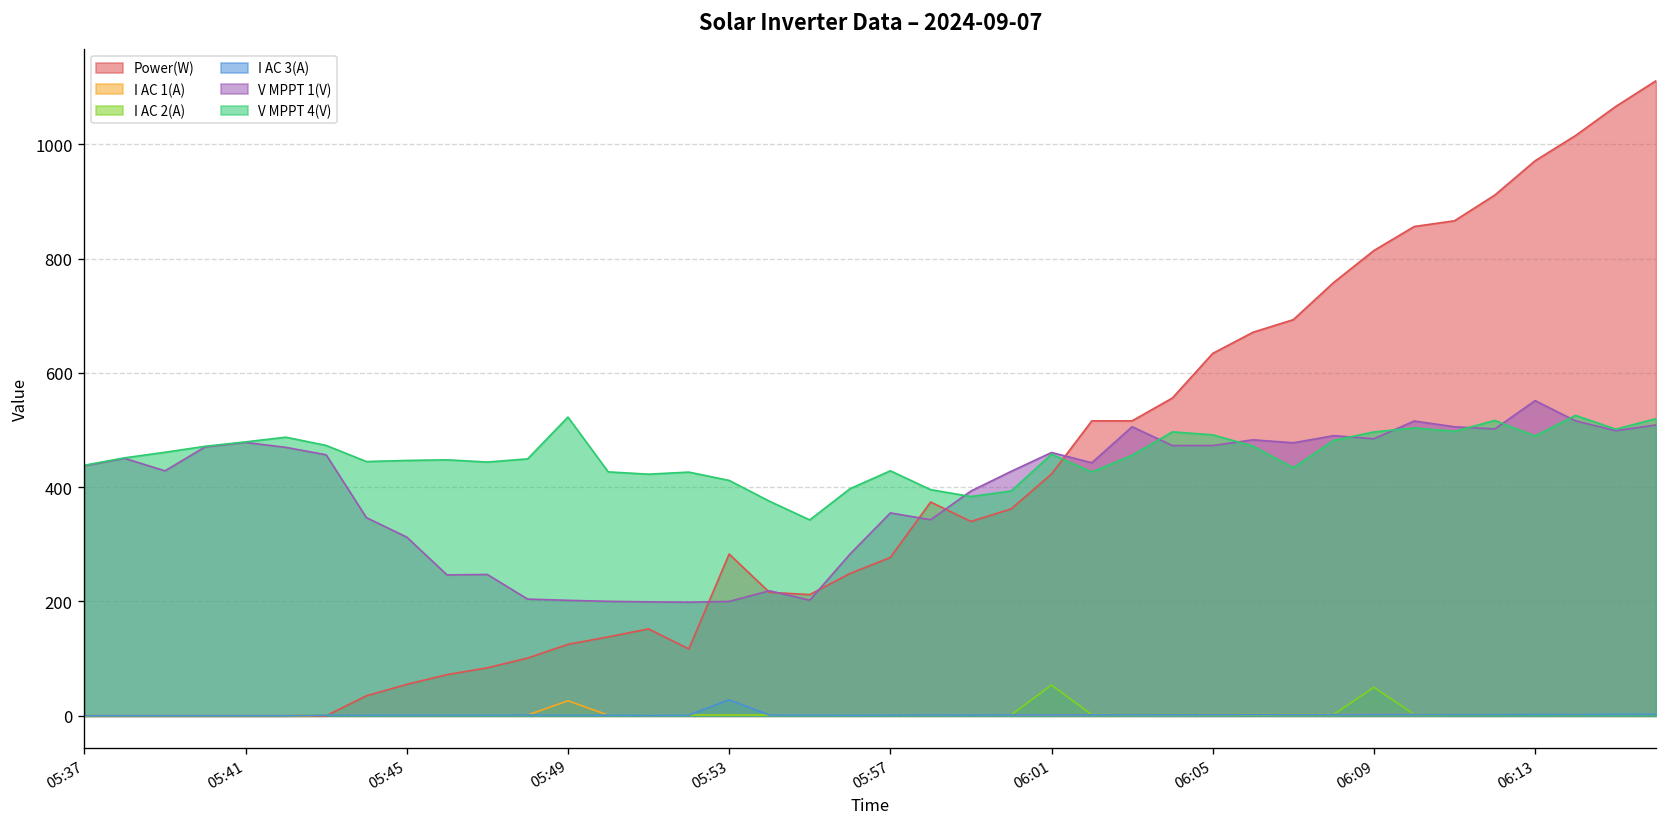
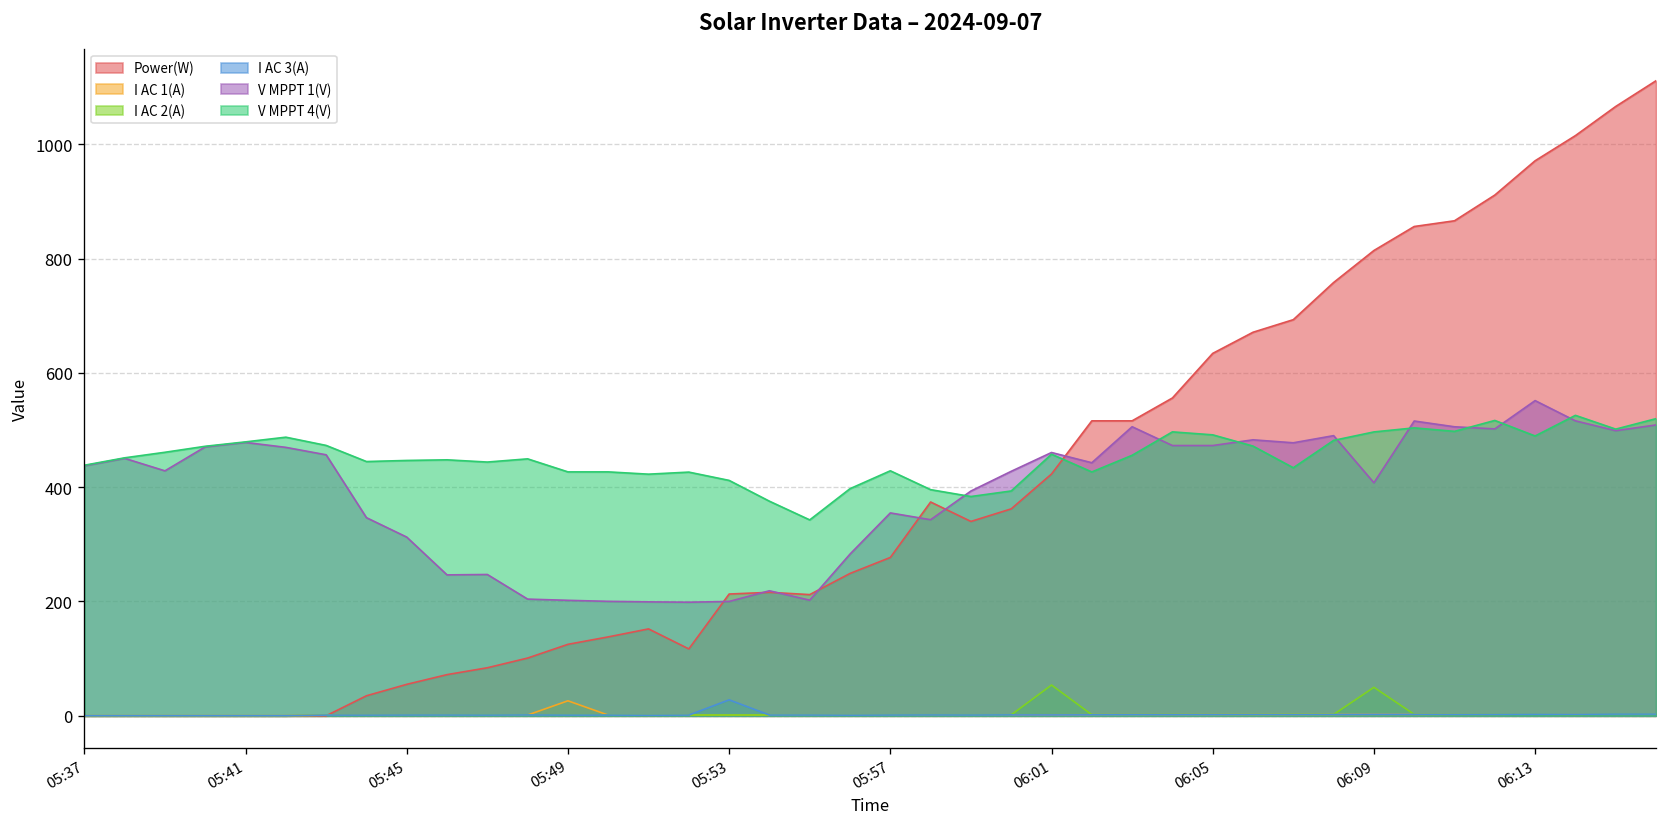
  {
    "Power(W)": {
      "05:45": 60,
      "05:49": 130,
-     "05:53": 280,
+     "05:53": 210,
      "05:57": 280,
      "06:01": 420,
      "06:05": 630,
      "06:09": 810,
      "06:13": 970
    },
    "I AC 1(A)": {
      "05:49": 30
    },
    "I AC 2(A)": {
      "06:01": 50,
      "06:09": 50
    },
    "I AC 3(A)": {
      "05:53": 30
    },
    "V MPPT 1(V)": {
      "05:45": 310,
      "05:49": 200,
      "05:53": 200,
      "05:57": 350,
      "06:05": 470,
-     "06:09": 480,
+     "06:09": 410,
      "06:13": 550
    },
    "V MPPT 4(V)": {
      "05:45": 450,
-     "05:49": 520,
+     "05:49": 430,
      "05:53": 410,
      "05:57": 430,
      "06:05": 490,
      "06:09": 500,
      "06:13": 490
    }
  }
